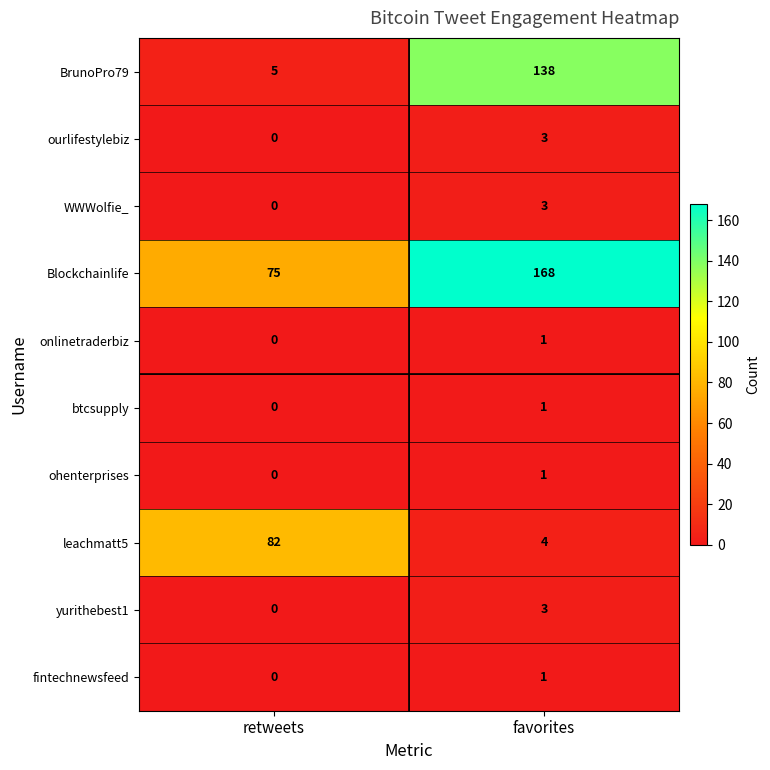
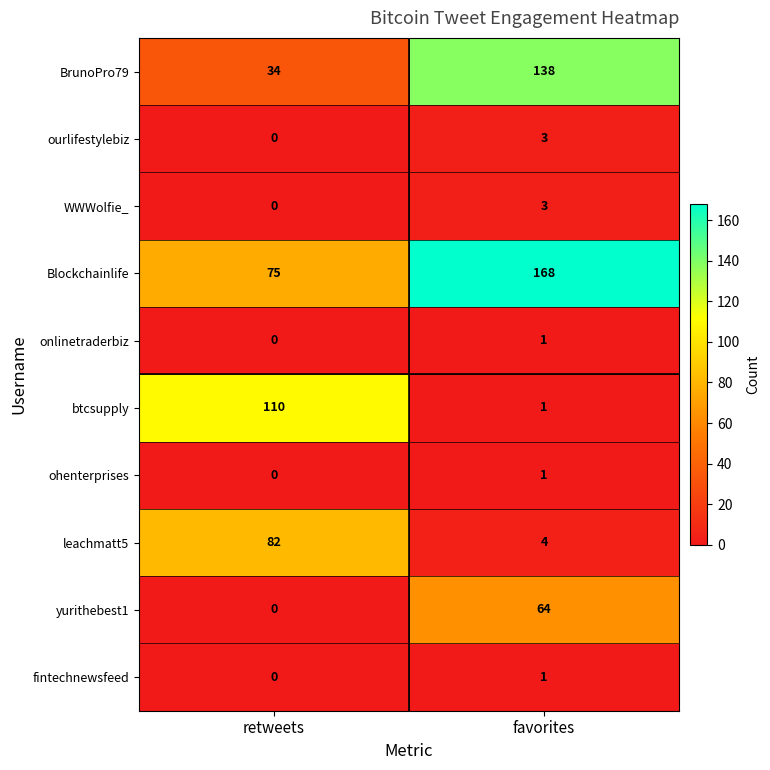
  {
    "BrunoPro79": {
-     "retweets": 5,
+     "retweets": 34,
      "favorites": 138
    },
    "ourlifestylebiz": {
      "retweets": 0,
      "favorites": 3
    },
    "WWWolfie_": {
      "retweets": 0,
      "favorites": 3
    },
    "Blockchainlife": {
      "retweets": 75,
      "favorites": 168
    },
    "onlinetraderbiz": {
      "retweets": 0,
      "favorites": 1
    },
    "btcsupply": {
-     "retweets": 0,
+     "retweets": 110,
      "favorites": 1
    },
    "ohenterprises": {
      "retweets": 0,
      "favorites": 1
    },
    "leachmatt5": {
      "retweets": 82,
      "favorites": 4
    },
    "yurithebest1": {
      "retweets": 0,
-     "favorites": 3
+     "favorites": 64
    },
    "fintechnewsfeed": {
      "retweets": 0,
      "favorites": 1
    }
  }
